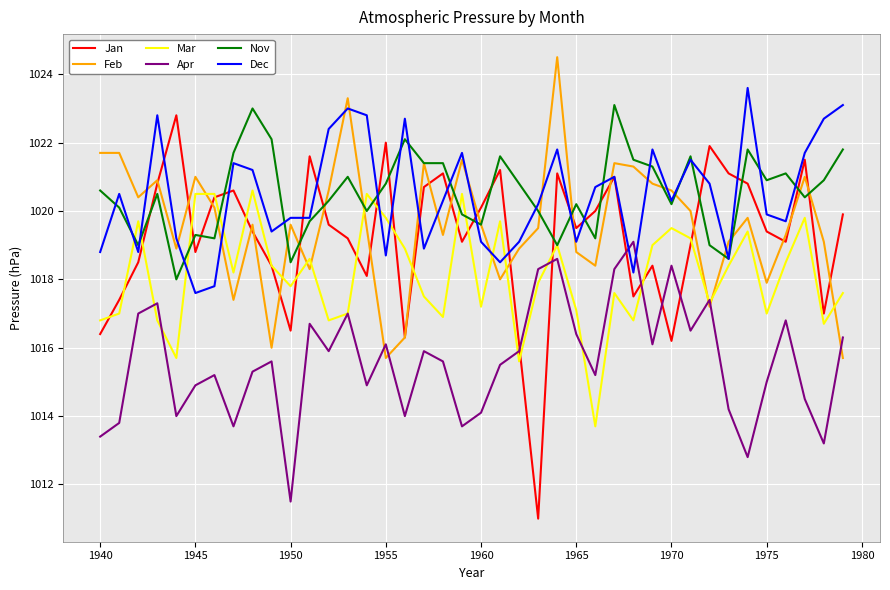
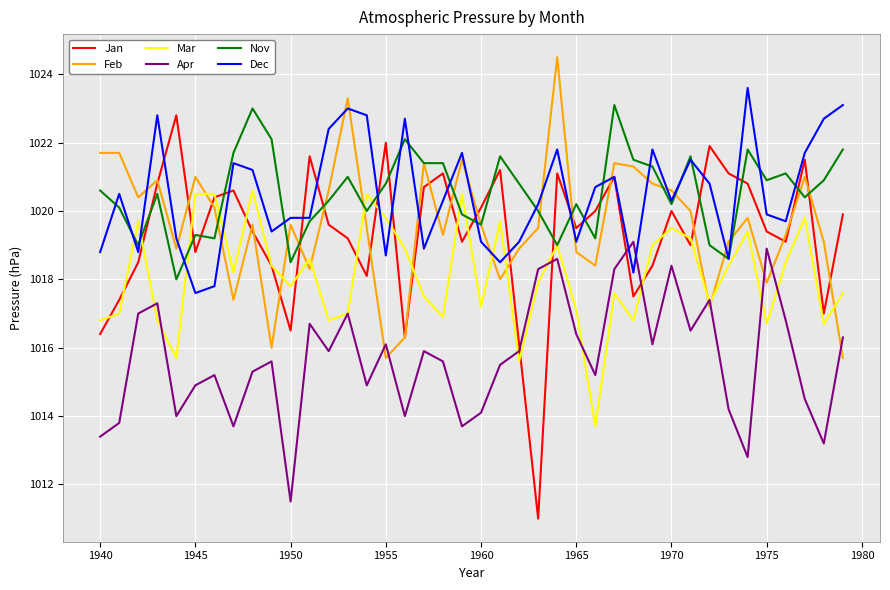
  {
    "Jan": {
      "1940": 1016.4,
      "1945": 1018.8,
      "1950": 1016.5,
      "1955": 1022.0,
      "1960": 1020.1,
      "1965": 1019.5,
-     "1970": 1016.2,
+     "1970": 1020.0,
      "1975": 1019.4
    },
    "Feb": {
      "1940": 1021.7,
      "1945": 1021.0,
      "1950": 1019.6,
      "1955": 1015.7,
      "1965": 1018.8,
      "1970": 1020.6,
      "1975": 1017.9
    },
    "Mar": {
      "1940": 1016.8,
      "1945": 1020.5,
      "1950": 1017.8,
      "1955": 1019.8,
      "1960": 1017.2,
      "1965": 1017.1,
      "1970": 1019.5,
-     "1975": 1017.0
+     "1975": 1016.7
    },
    "Apr": {
      "1940": 1013.4,
      "1945": 1014.9,
      "1950": 1011.5,
      "1955": 1016.1,
      "1960": 1014.1,
      "1965": 1016.4,
      "1970": 1018.4,
-     "1975": 1015.0
+     "1975": 1018.9
    },
    "Nov": {
      "1940": 1020.6,
      "1945": 1019.3,
      "1950": 1018.5,
      "1955": 1020.8,
      "1965": 1020.2,
      "1970": 1020.2,
      "1975": 1020.9
    },
    "Dec": {
      "1940": 1018.8,
      "1945": 1017.6,
      "1950": 1019.8,
      "1955": 1018.7,
      "1960": 1019.1,
      "1965": 1019.1,
      "1970": 1020.3,
      "1975": 1019.9
    }
  }
